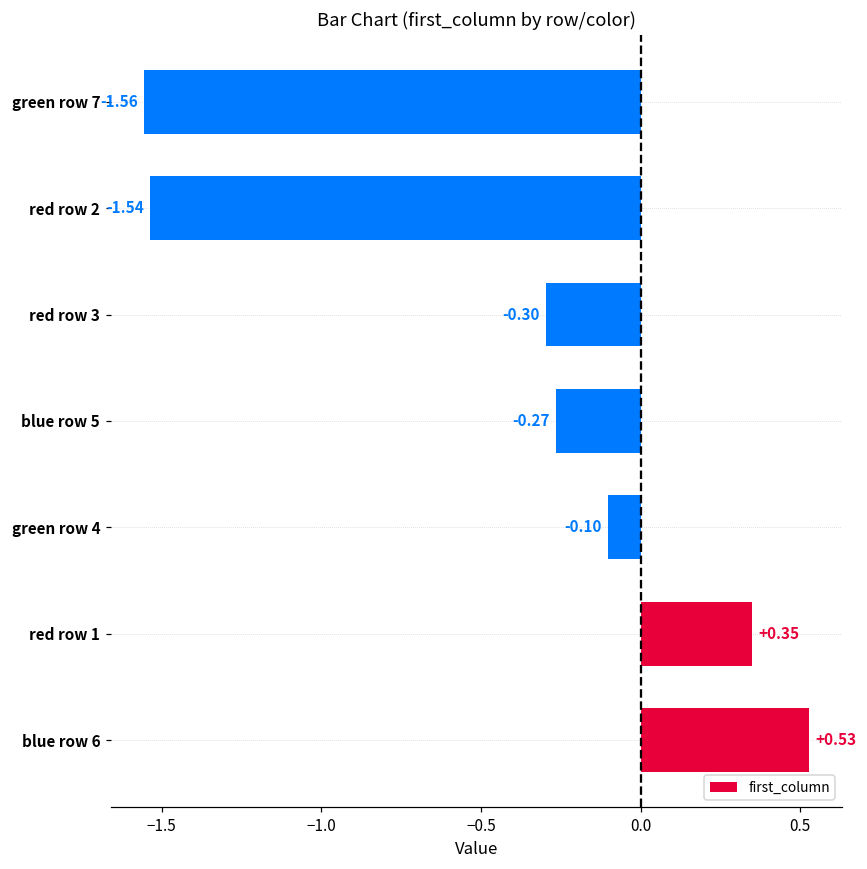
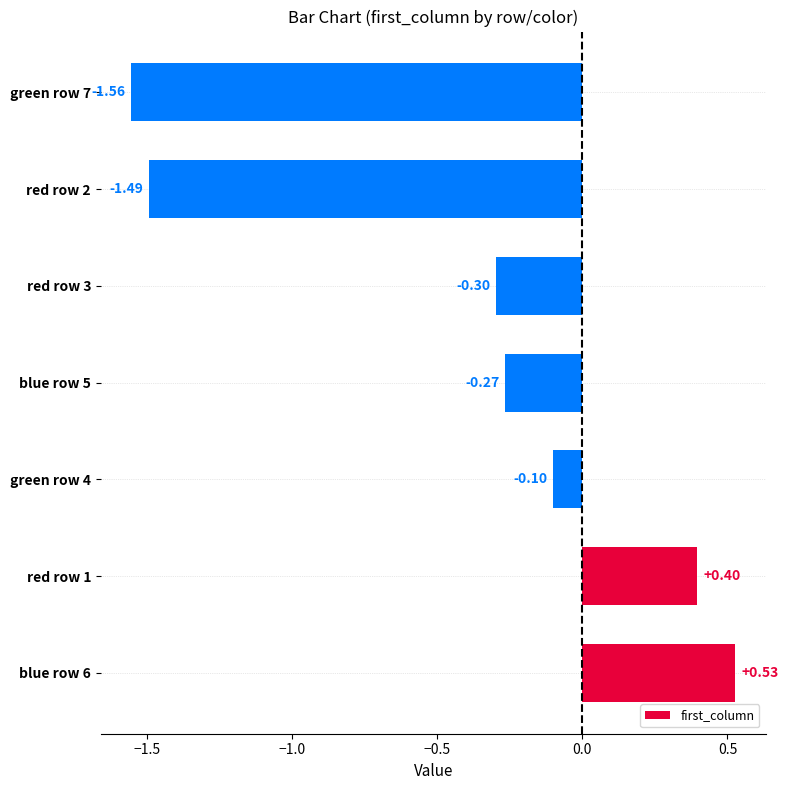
  {
    "green row 7": "-1.56",
-   "red row 2": "-1.54",
+   "red row 2": "-1.49",
    "red row 3": "-0.30",
    "blue row 5": "-0.27",
    "green row 4": "-0.10",
-   "red row 1": "+0.35",
+   "red row 1": "+0.40",
    "blue row 6": "+0.53"
  }
